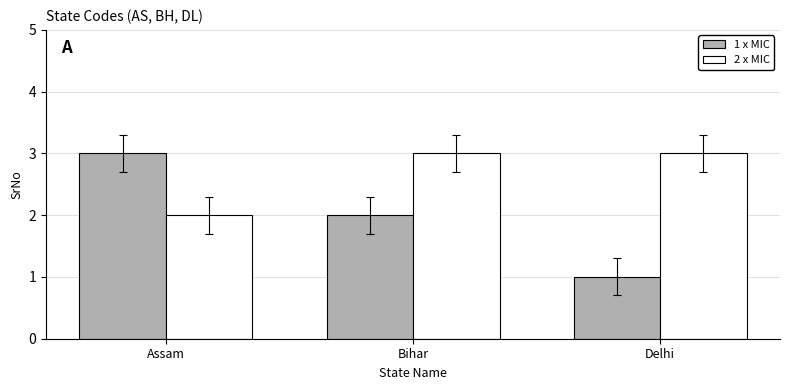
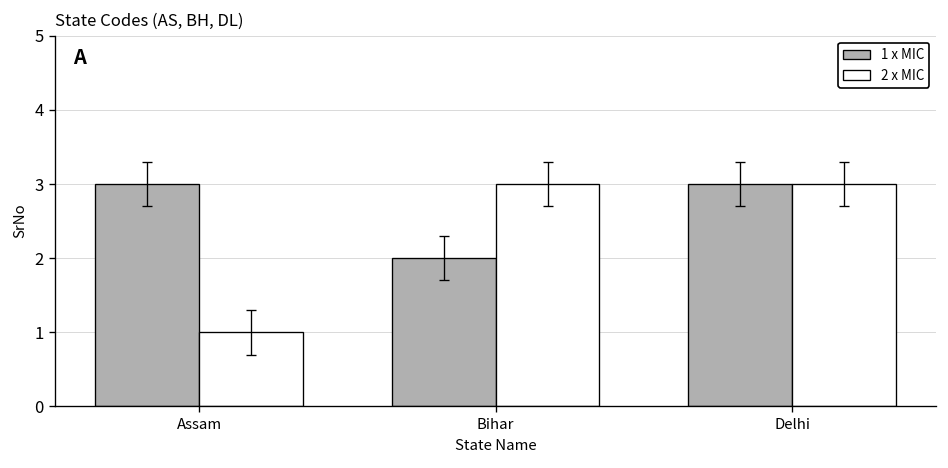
  {
    "1 x MIC": {
      "Assam": 3,
      "Bihar": 2,
-     "Delhi": 1
+     "Delhi": 3
    },
    "2 x MIC": {
-     "Assam": 2,
+     "Assam": 1,
      "Bihar": 3,
      "Delhi": 3
    }
  }
